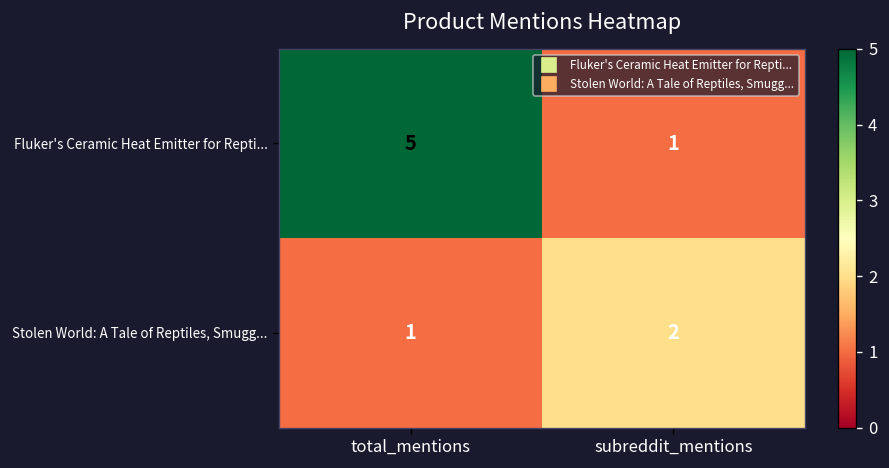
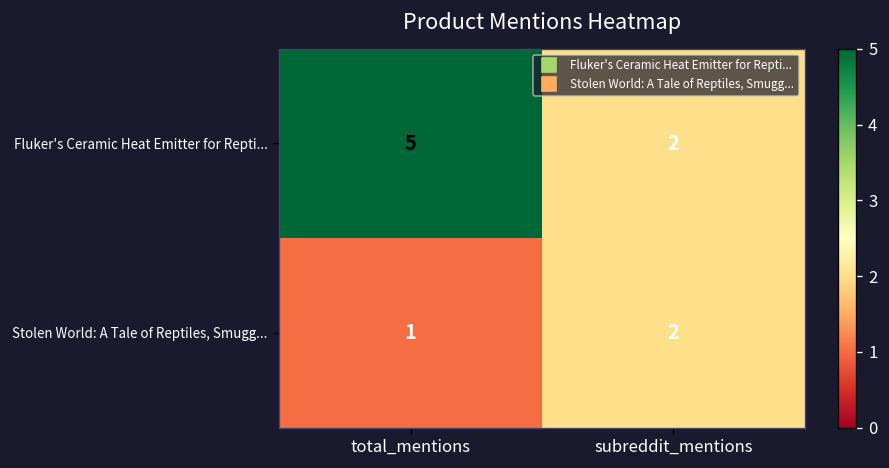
  {
    "Fluker's Ceramic Heat Emitter for Repti...": {
      "total_mentions": 5,
-     "subreddit_mentions": 1
+     "subreddit_mentions": 2
    },
    "Stolen World: A Tale of Reptiles, Smugg...": {
      "total_mentions": 1,
      "subreddit_mentions": 2
    }
  }
